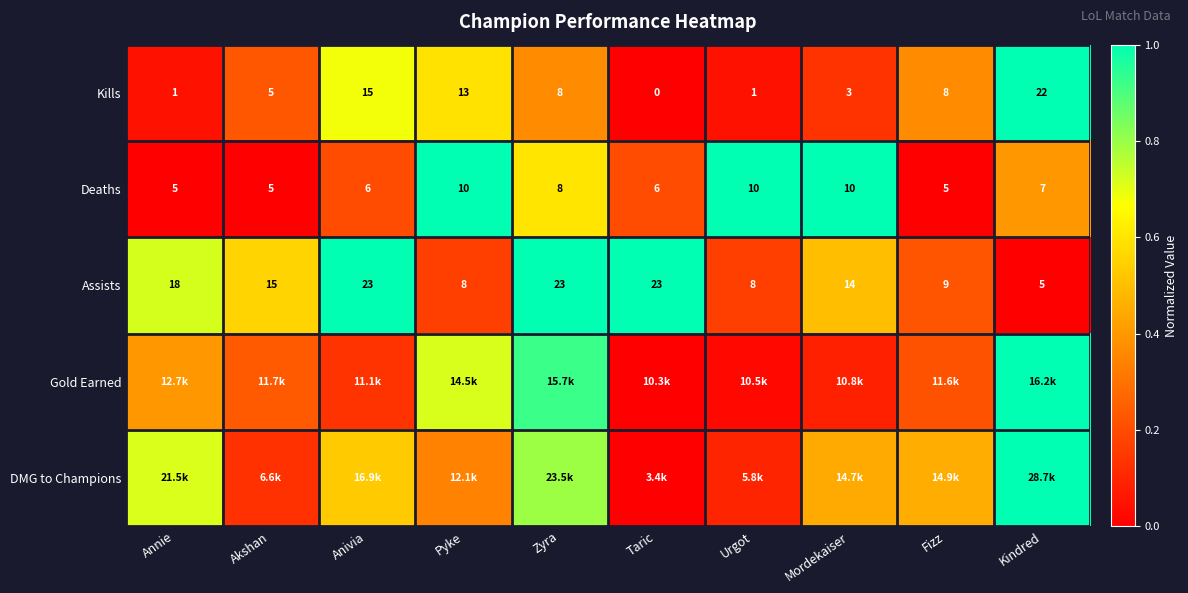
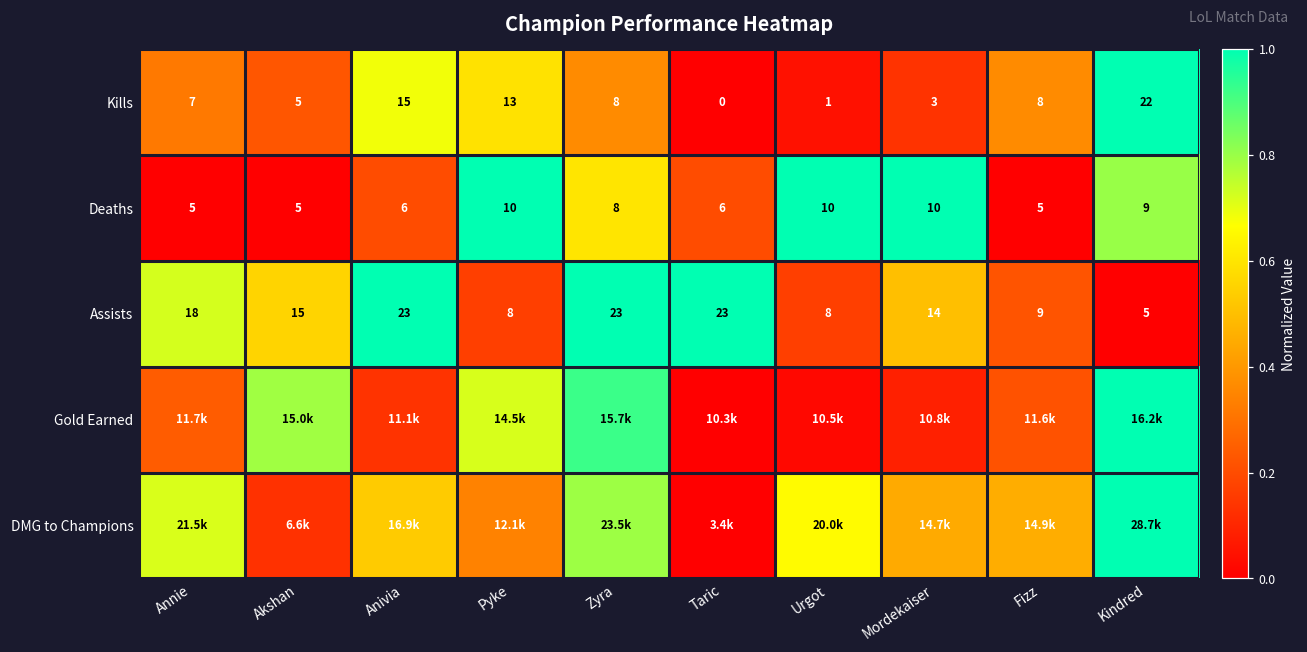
  {
    "Kills": {
-     "Annie": "1",
+     "Annie": "7",
      "Akshan": "5",
      "Anivia": "15",
      "Pyke": "13",
      "Zyra": "8",
      "Taric": "0",
      "Urgot": "1",
      "Mordekaiser": "3",
      "Fizz": "8",
      "Kindred": "22"
    },
    "Deaths": {
      "Annie": "5",
      "Akshan": "5",
      "Anivia": "6",
      "Pyke": "10",
      "Zyra": "8",
      "Taric": "6",
      "Urgot": "10",
      "Mordekaiser": "10",
      "Fizz": "5",
-     "Kindred": "7"
+     "Kindred": "9"
    },
    "Assists": {
      "Annie": "18",
      "Akshan": "15",
      "Anivia": "23",
      "Pyke": "8",
      "Zyra": "23",
      "Taric": "23",
      "Urgot": "8",
      "Mordekaiser": "14",
      "Fizz": "9",
      "Kindred": "5"
    },
    "Gold Earned": {
-     "Annie": "12.7k",
-     "Akshan": "11.7k",
+     "Annie": "11.7k",
+     "Akshan": "15.0k",
      "Anivia": "11.1k",
      "Pyke": "14.5k",
      "Zyra": "15.7k",
      "Taric": "10.3k",
      "Urgot": "10.5k",
      "Mordekaiser": "10.8k",
      "Fizz": "11.6k",
      "Kindred": "16.2k"
    },
    "DMG to Champions": {
      "Annie": "21.5k",
      "Akshan": "6.6k",
      "Anivia": "16.9k",
      "Pyke": "12.1k",
      "Zyra": "23.5k",
      "Taric": "3.4k",
-     "Urgot": "5.8k",
+     "Urgot": "20.0k",
      "Mordekaiser": "14.7k",
      "Fizz": "14.9k",
      "Kindred": "28.7k"
    }
  }
